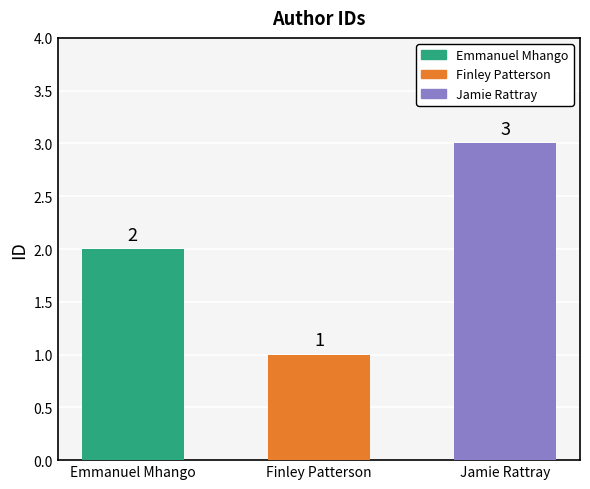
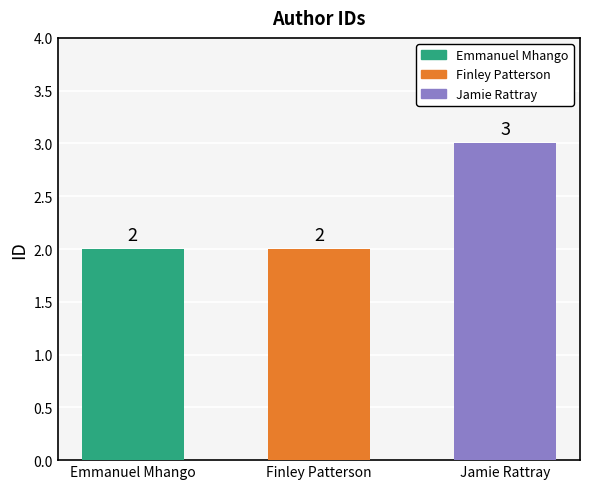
  {
    "Emmanuel Mhango": 2,
-   "Finley Patterson": 1,
+   "Finley Patterson": 2,
    "Jamie Rattray": 3
  }
